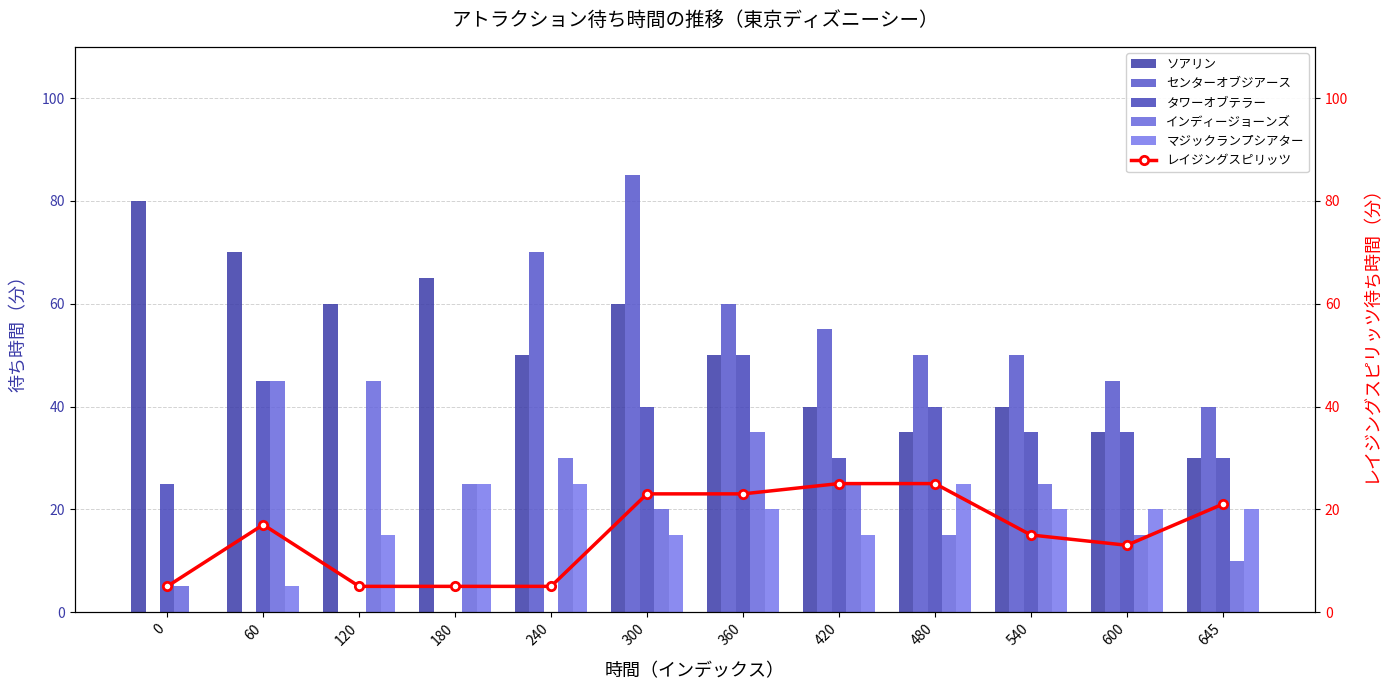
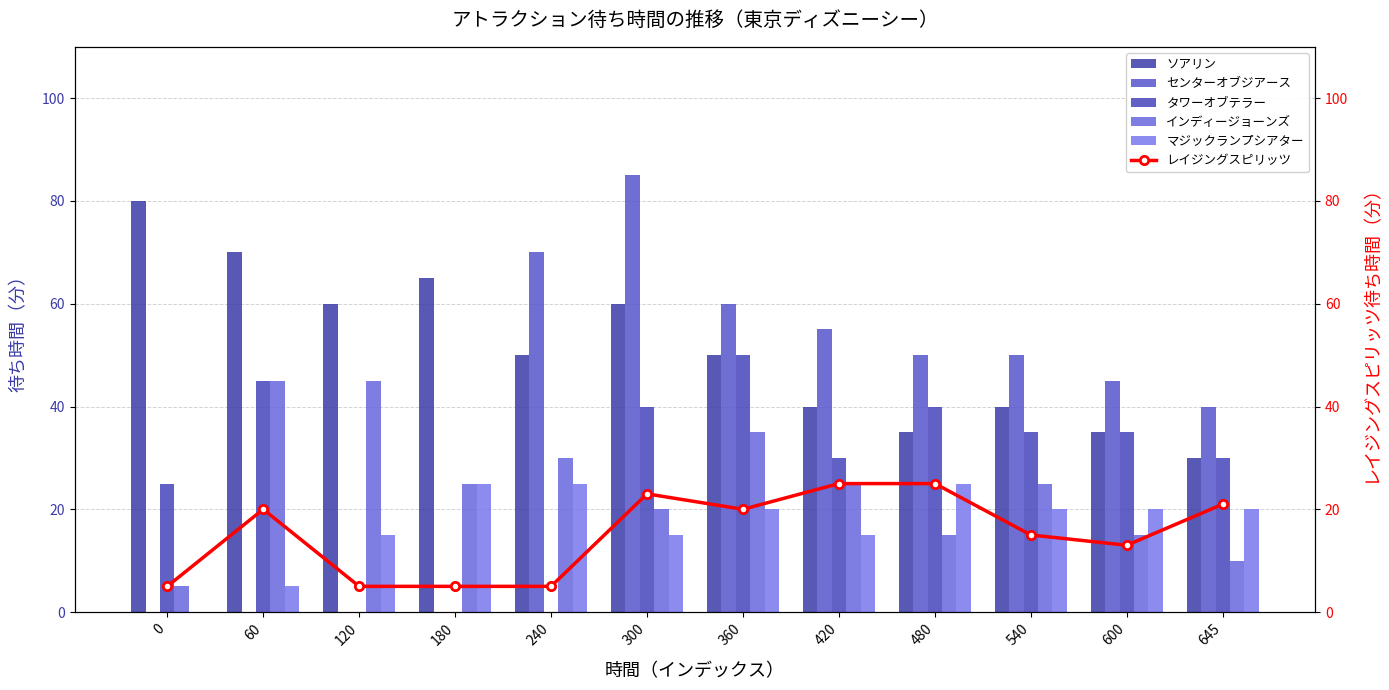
  {
    "レイジングスピリッツ": {
      "0": 5,
-     "60": 17,
+     "60": 20,
      "120": 5,
      "180": 5,
      "240": 5,
      "300": 23,
-     "360": 23,
+     "360": 20,
      "420": 25,
      "480": 25,
      "540": 15,
      "600": 13,
      "645": 21
    }
  }
